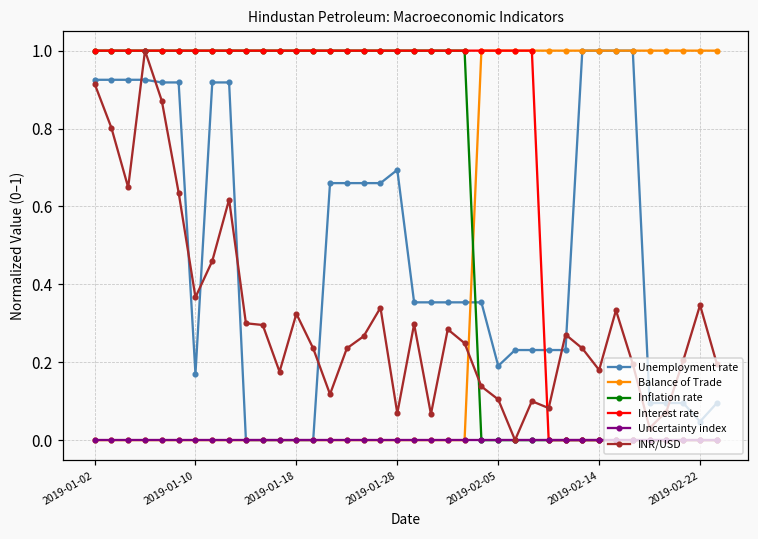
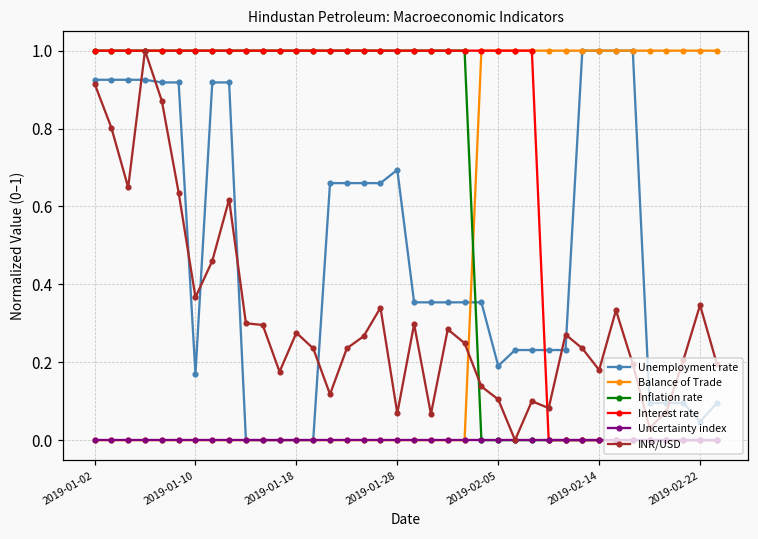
  {
    "Unemployment rate": {
      "2019-01-02": 0.93,
      "2019-01-10": 0.17,
      "2019-01-28": 0.69,
      "2019-02-05": 0.19
    },
    "Balance of Trade": {
      "2019-02-22": 1.00
    },
    "INR/USD": {
      "2019-01-02": 0.92,
      "2019-01-10": 0.37,
-     "2019-01-18": 0.32,
+     "2019-01-18": 0.28,
      "2019-01-28": 0.07,
      "2019-02-05": 0.10,
      "2019-02-14": 0.18,
      "2019-02-22": 0.35
    }
  }
